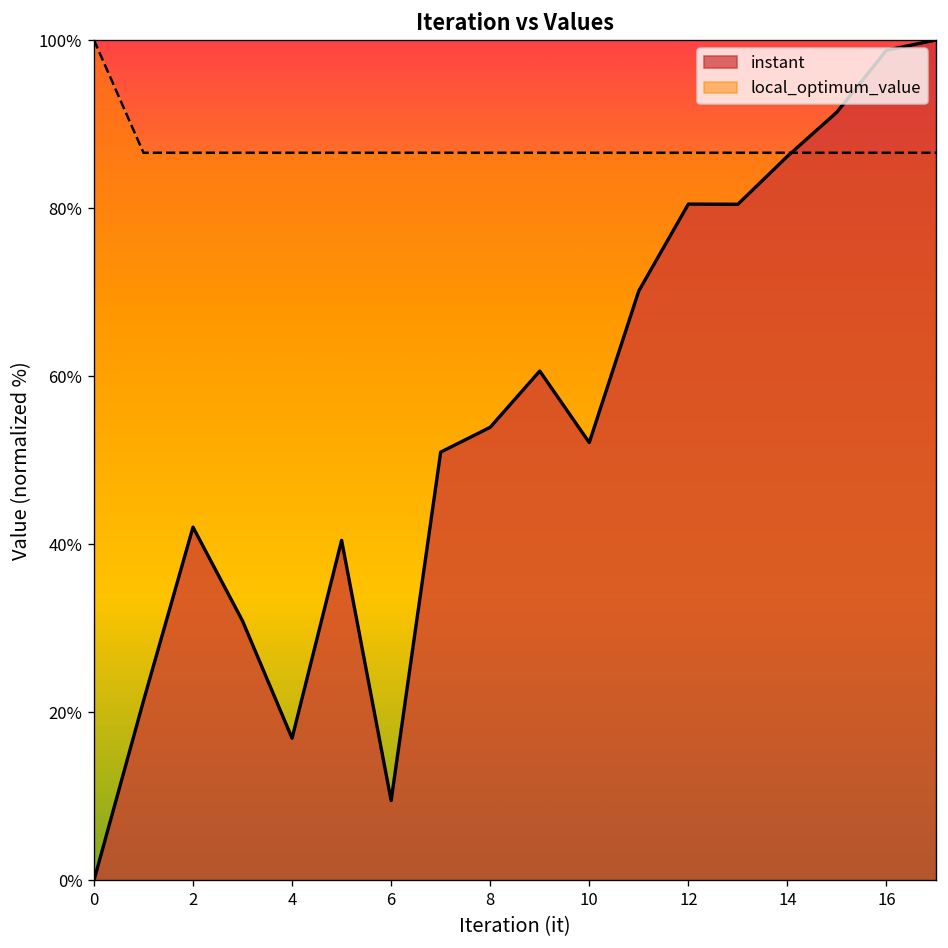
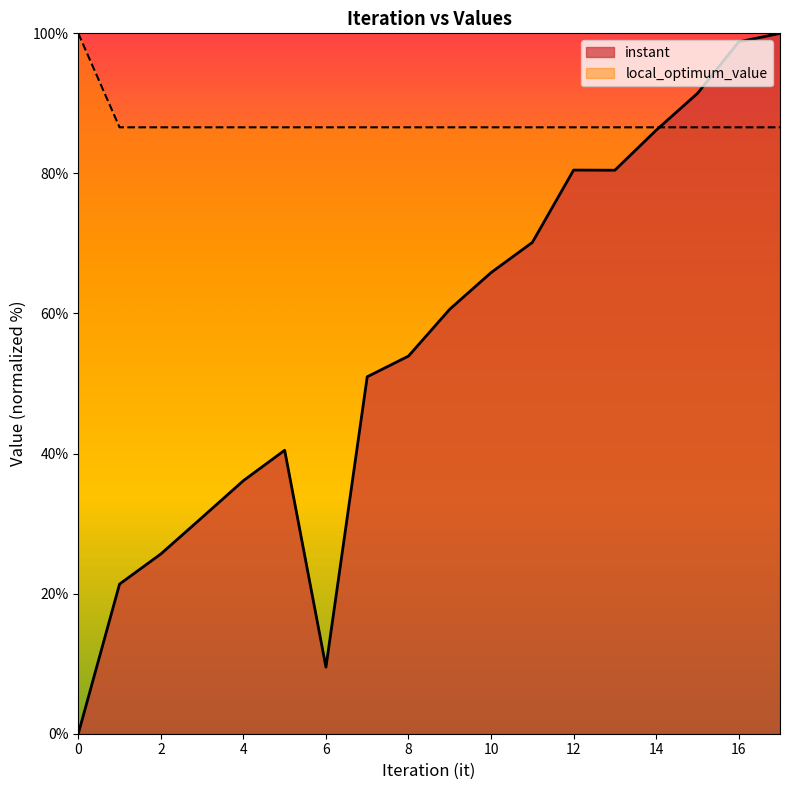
  {
    "instant": {
      "0": "0%",
-     "2": "42%",
-     "4": "17%",
+     "2": "26%",
+     "4": "36%",
      "6": "10%",
      "8": "54%",
-     "10": "52%",
+     "10": "66%",
      "12": "80%",
      "14": "86%"
    },
    "local_optimum_value": {
      "0": "100%",
      "2": "87%",
      "4": "87%",
      "6": "87%",
      "8": "87%",
      "10": "87%",
      "12": "87%",
      "14": "87%",
      "16": "87%"
    }
  }
